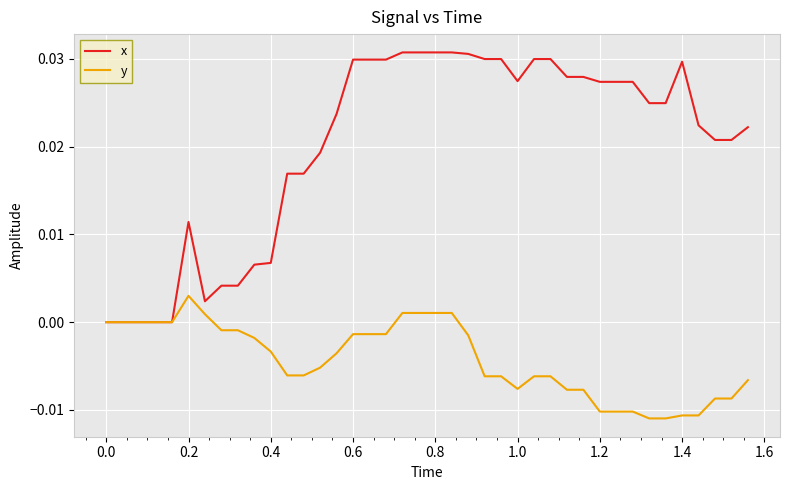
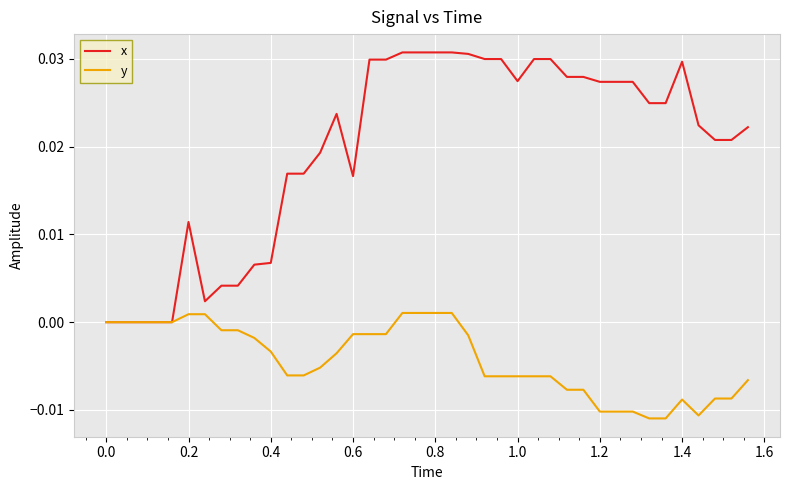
  {
    "x": {
      "0.2": 0.011,
      "0.4": 0.007,
-     "0.6": 0.030,
+     "0.6": 0.017,
      "0.8": 0.031,
      "1.0": 0.027,
      "1.2": 0.027,
      "1.4": 0.030
    },
    "y": {
-     "0.2": 0.003,
+     "0.2": 0.001,
      "0.4": -0.003,
      "0.6": -0.001,
      "0.8": 0.001,
-     "1.0": -0.008,
+     "1.0": -0.006,
      "1.2": -0.010,
-     "1.4": -0.011
+     "1.4": -0.009
    }
  }
